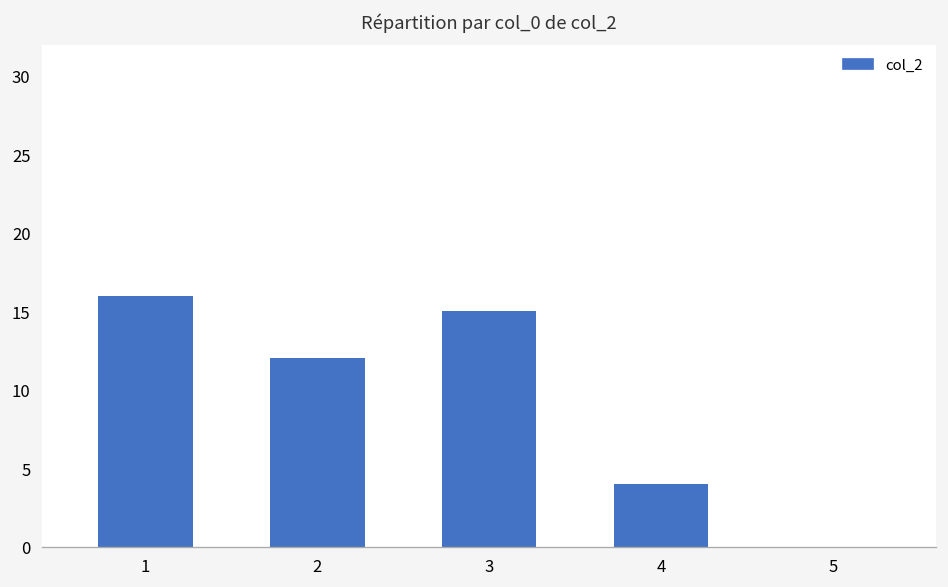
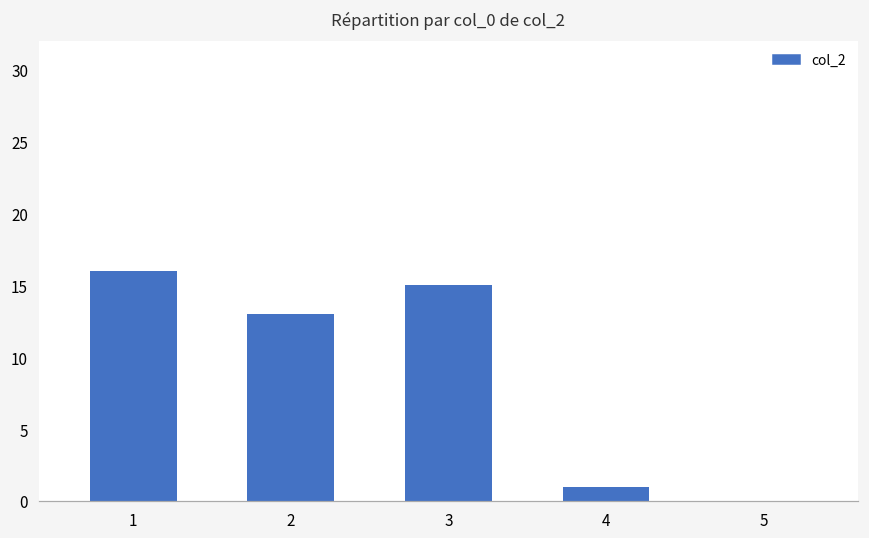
  {
    "1": 16,
-   "2": 12,
+   "2": 13,
    "3": 15,
-   "4": 4,
+   "4": 1,
    "5": 0
  }
